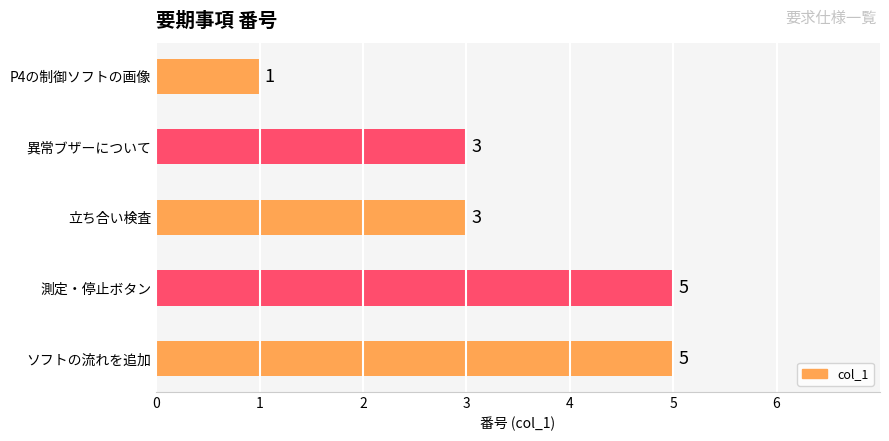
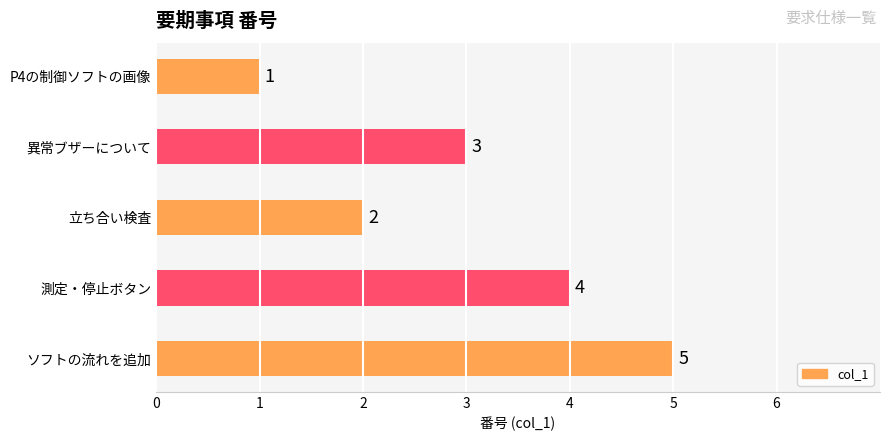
  {
    "P4の制御ソフトの画像": 1,
    "異常ブザーについて": 3,
-   "立ち合い検査": 3,
-   "測定・停止ボタン": 5,
+   "立ち合い検査": 2,
+   "測定・停止ボタン": 4,
    "ソフトの流れを追加": 5
  }
